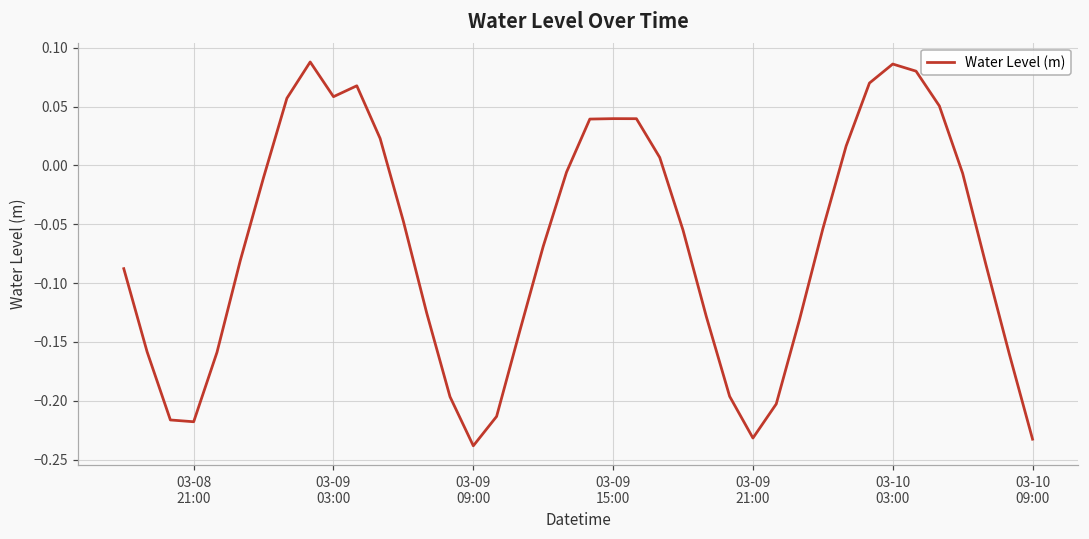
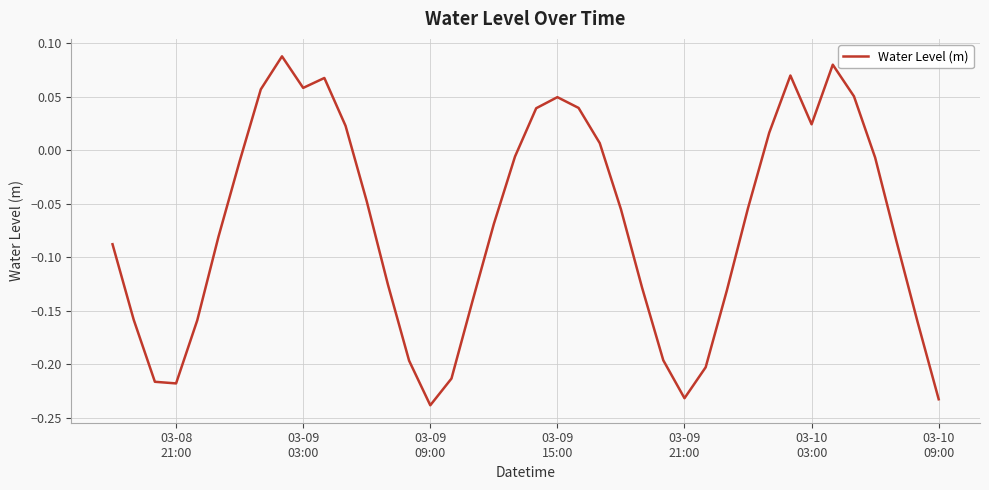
  {
    "03-08 21:00": -0.218,
    "03-09 03:00": 0.058,
    "03-09 09:00": -0.238,
-   "03-09 15:00": 0.040,
+   "03-09 15:00": 0.050,
    "03-09 21:00": -0.232,
-   "03-10 03:00": 0.086,
+   "03-10 03:00": 0.024,
    "03-10 09:00": -0.233
  }
